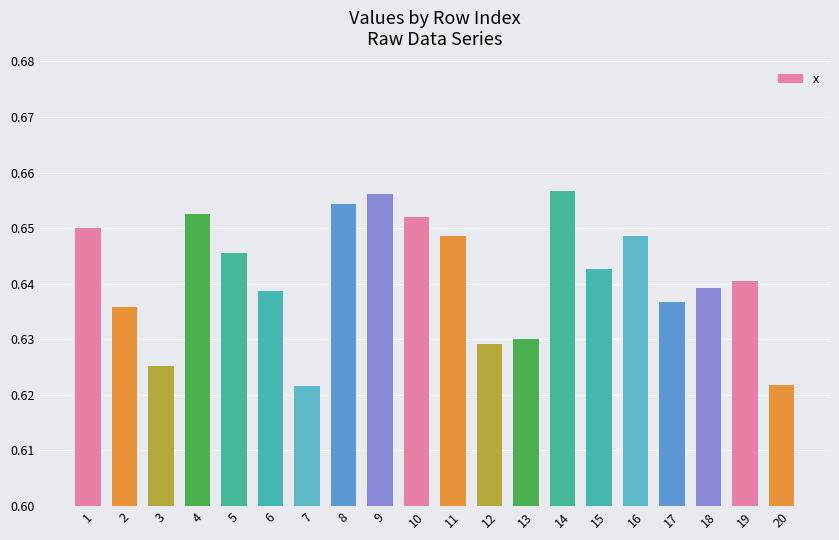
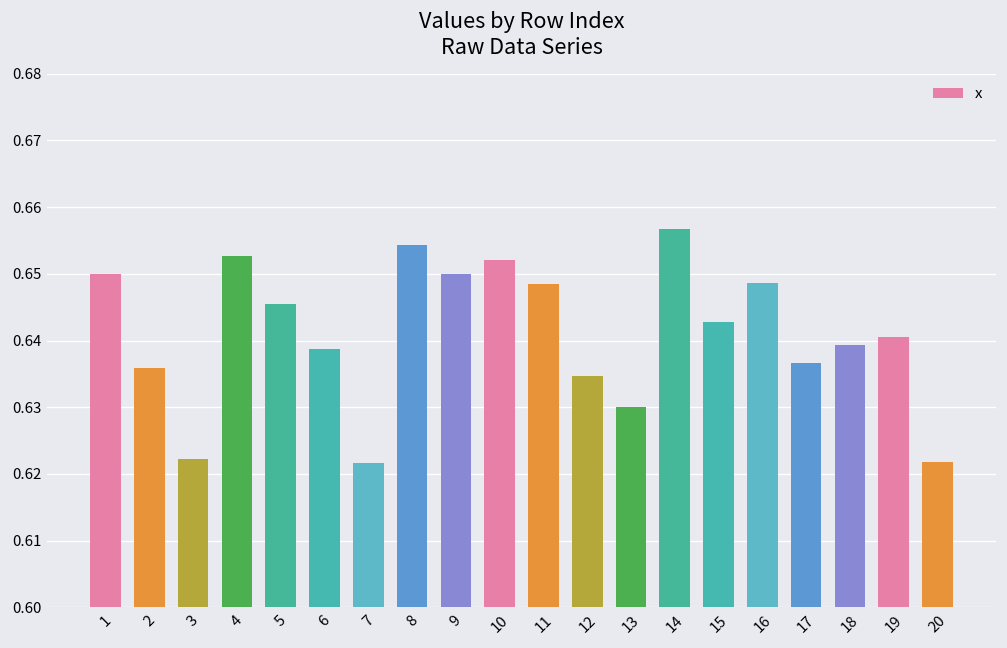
  {
    "1": 0.650,
    "2": 0.636,
-   "3": 0.625,
+   "3": 0.622,
    "4": 0.653,
    "5": 0.646,
    "6": 0.639,
    "7": 0.622,
    "8": 0.654,
-   "9": 0.656,
+   "9": 0.650,
    "10": 0.652,
    "11": 0.649,
-   "12": 0.629,
+   "12": 0.635,
    "13": 0.630,
    "14": 0.657,
    "15": 0.643,
    "16": 0.649,
    "17": 0.637,
    "18": 0.639,
    "19": 0.640,
    "20": 0.622
  }
